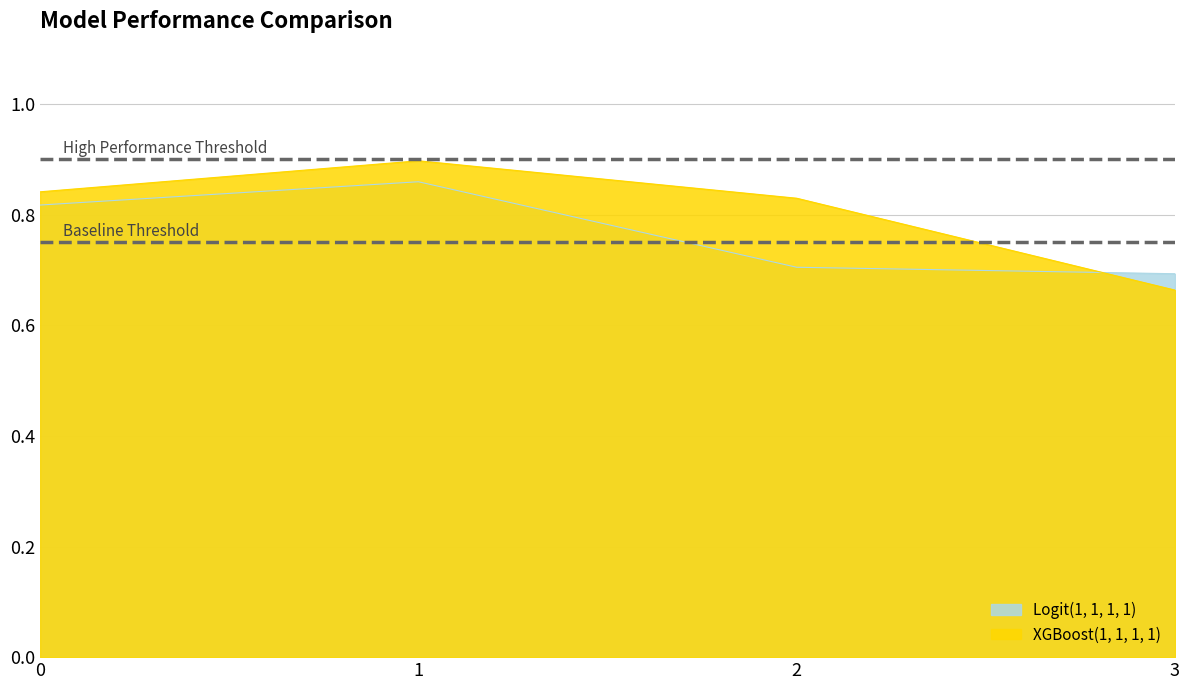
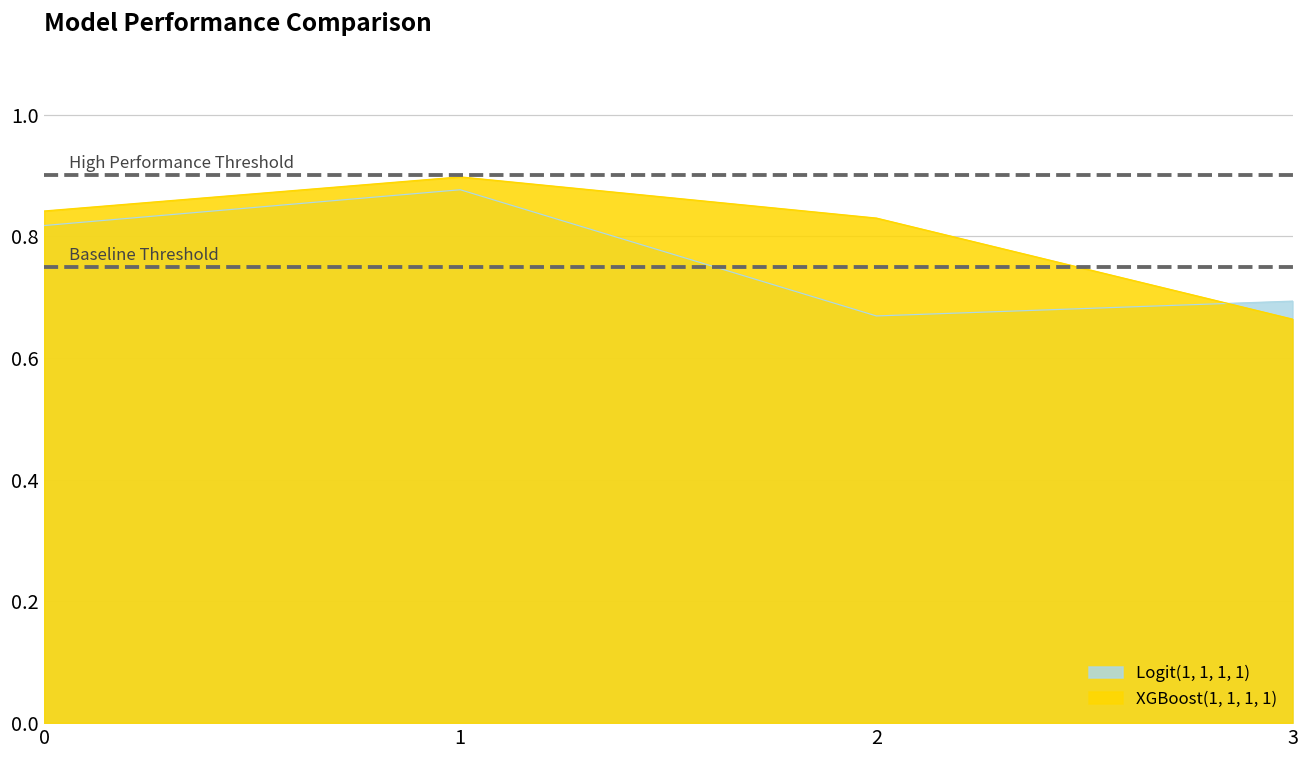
  {
    "Logit(1, 1, 1, 1)": {
      "0": 0.82,
-     "1": 0.86,
-     "2": 0.71,
+     "1": 0.88,
+     "2": 0.67,
      "3": 0.69
    },
    "XGBoost(1, 1, 1, 1)": {
      "0": 0.84,
      "1": 0.90,
      "2": 0.83,
      "3": 0.66
    }
  }
